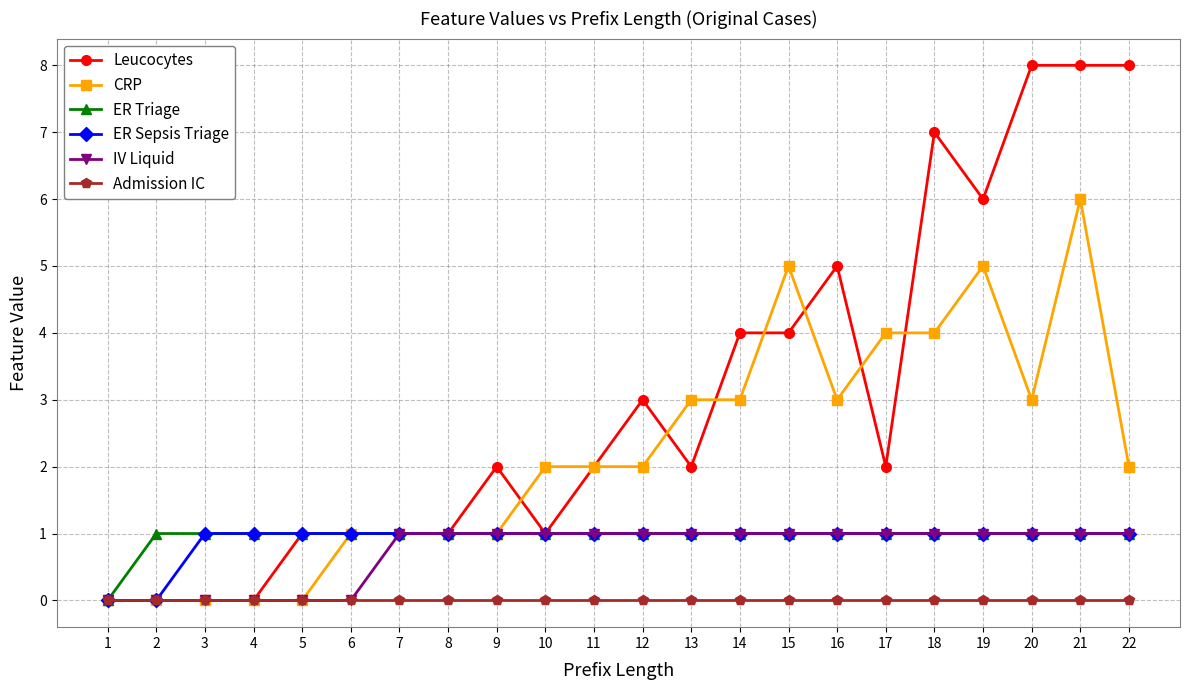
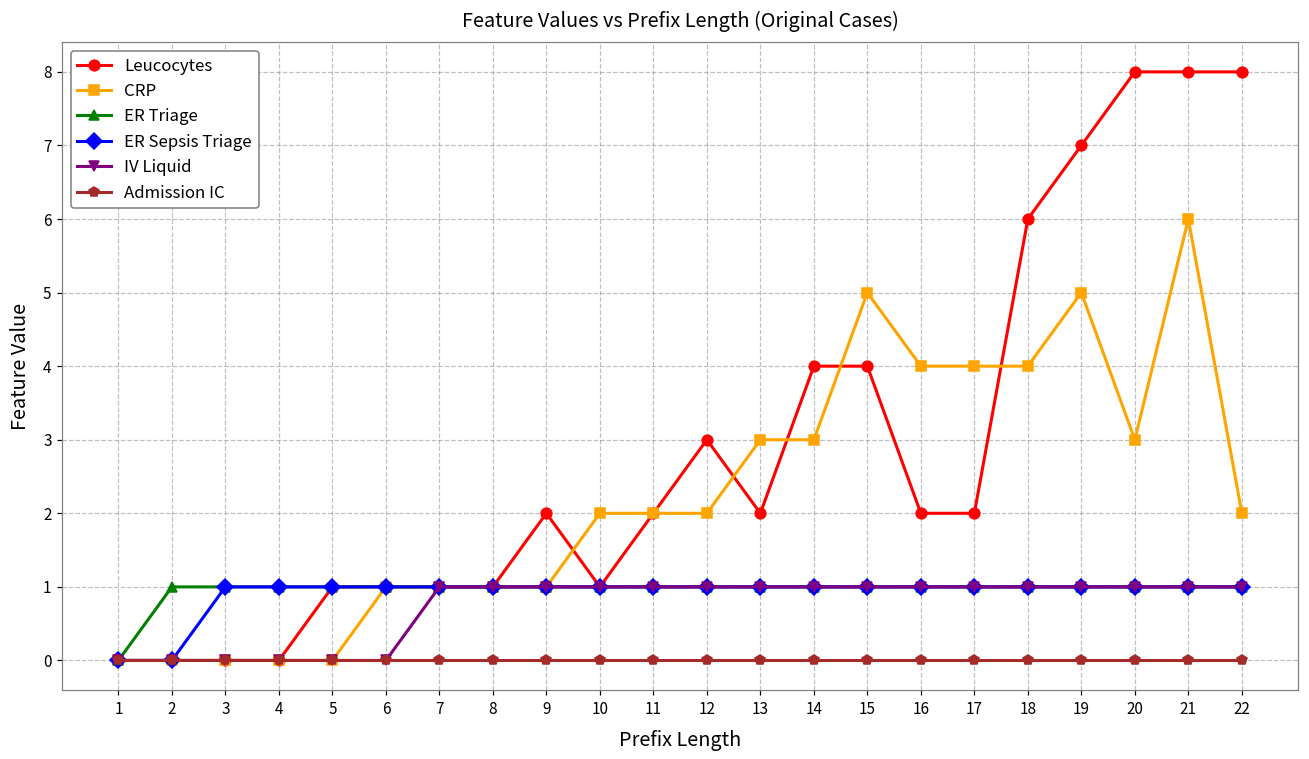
  {
    "Leucocytes": {
      "9": 2,
      "12": 3,
      "13": 2,
      "14": 4,
      "15": 4,
-     "16": 5,
+     "16": 2,
      "17": 2,
-     "18": 7,
-     "19": 6,
+     "18": 6,
+     "19": 7,
      "20": 8,
      "21": 8,
      "22": 8
    },
    "CRP": {
      "10": 2,
      "12": 2,
      "13": 3,
      "14": 3,
      "15": 5,
-     "16": 3,
+     "16": 4,
      "17": 4,
      "18": 4,
      "19": 5,
      "20": 3,
      "21": 6,
      "22": 2
    },
    "ER Triage": {
      "2": 1
    },
    "Admission IC": {
      "7": 0,
      "8": 0,
      "9": 0,
      "10": 0,
      "11": 0,
      "12": 0,
      "13": 0,
      "14": 0,
      "15": 0,
      "16": 0,
      "17": 0,
      "18": 0,
      "19": 0,
      "20": 0,
      "21": 0,
      "22": 0
    }
  }
